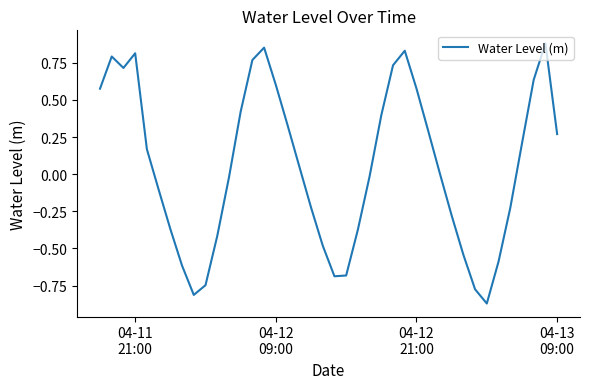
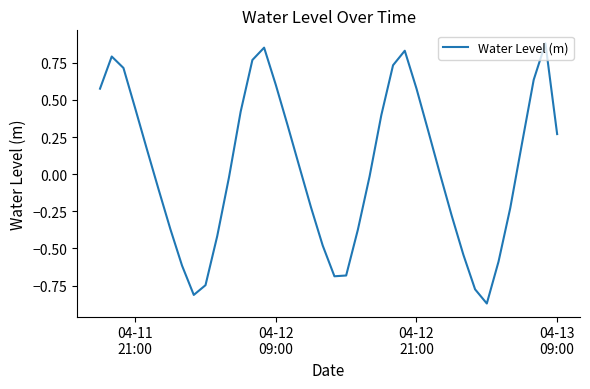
  {
-   "04-11 21:00": 0.81,
+   "04-11 21:00": 0.44,
    "04-12 09:00": 0.60,
    "04-12 21:00": 0.58,
    "04-13 09:00": 0.27
  }
